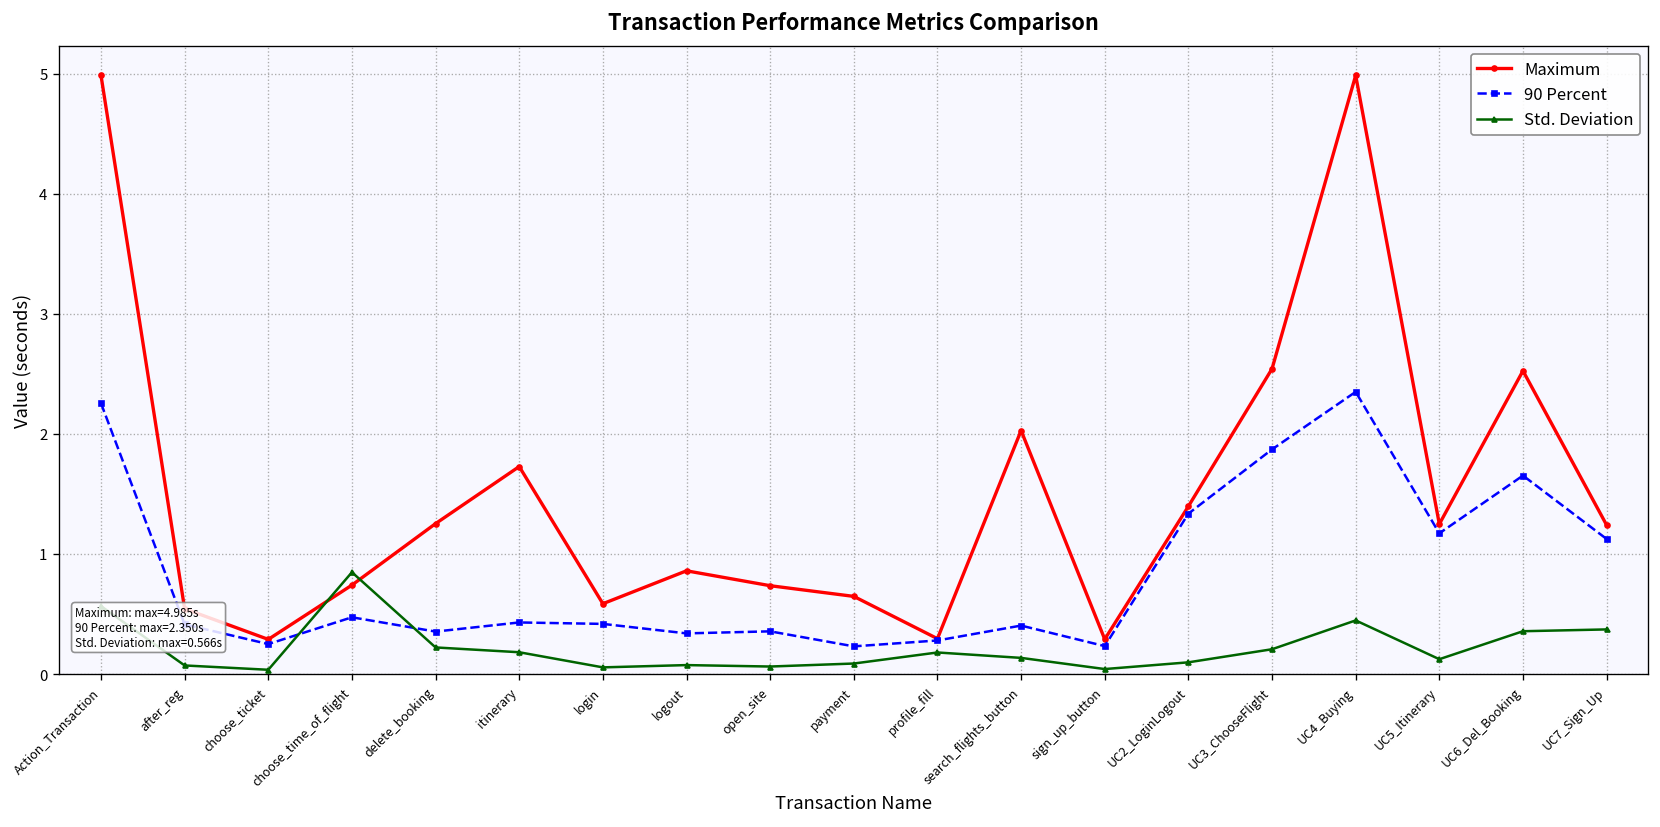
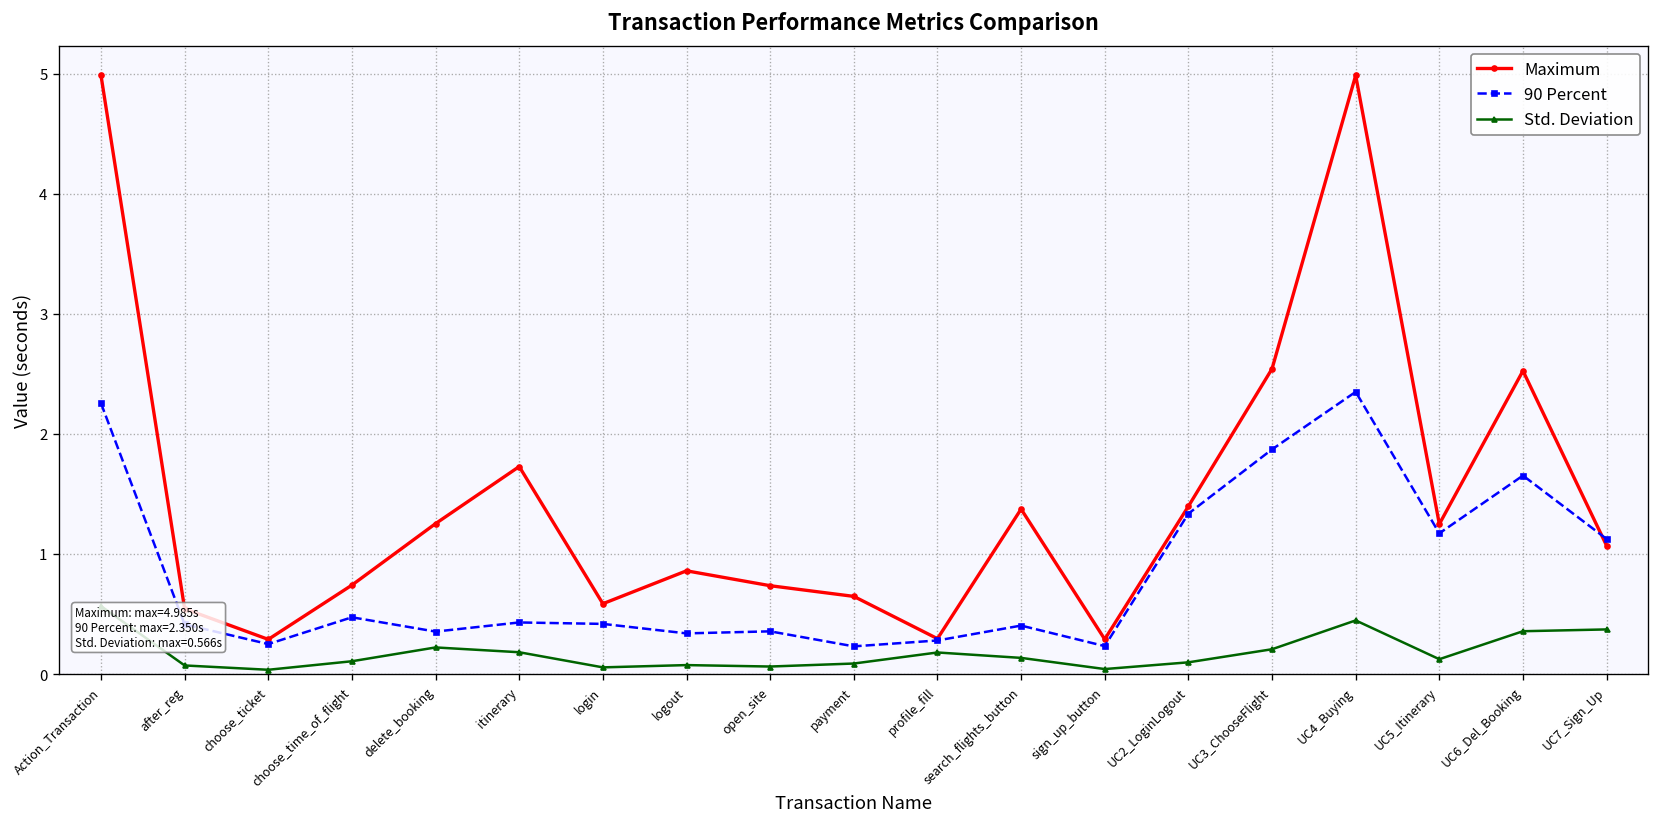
  {
    "Maximum": {
      "Action_Transaction": 4.99,
      "choose_ticket": 0.29,
      "choose_time_of_flight": 0.74,
      "delete_booking": 1.25,
      "itinerary": 1.73,
      "login": 0.59,
      "logout": 0.86,
      "open_site": 0.74,
      "payment": 0.65,
-     "search_flights_button": 2.03,
+     "search_flights_button": 1.37,
      "sign_up_button": 0.29,
      "UC2_LoginLogout": 1.40,
      "UC3_ChooseFlight": 2.54,
      "UC4_Buying": 4.99,
      "UC5_Itinerary": 1.25,
      "UC6_Del_Booking": 2.53,
-     "UC7_Sign_Up": 1.24
+     "UC7_Sign_Up": 1.07
    },
    "90 Percent": {
      "Action_Transaction": 2.26,
      "choose_ticket": 0.25,
      "choose_time_of_flight": 0.47,
      "delete_booking": 0.35,
      "itinerary": 0.43,
      "login": 0.42,
      "logout": 0.34,
      "open_site": 0.36,
      "payment": 0.23,
      "search_flights_button": 0.40,
      "sign_up_button": 0.23,
      "UC2_LoginLogout": 1.34,
      "UC3_ChooseFlight": 1.87,
      "UC4_Buying": 2.35,
      "UC5_Itinerary": 1.17,
      "UC6_Del_Booking": 1.65,
      "UC7_Sign_Up": 1.13
    },
    "Std. Deviation": {
      "after_reg": 0.07,
      "choose_ticket": 0.04,
-     "choose_time_of_flight": 0.85,
+     "choose_time_of_flight": 0.11,
      "delete_booking": 0.22,
      "itinerary": 0.18,
      "login": 0.06,
      "logout": 0.08,
      "open_site": 0.06,
      "payment": 0.09,
      "profile_fill": 0.18,
      "search_flights_button": 0.14,
      "sign_up_button": 0.04,
      "UC2_LoginLogout": 0.10,
      "UC3_ChooseFlight": 0.21,
      "UC4_Buying": 0.45,
      "UC5_Itinerary": 0.12,
      "UC6_Del_Booking": 0.36,
      "UC7_Sign_Up": 0.37
    }
  }
